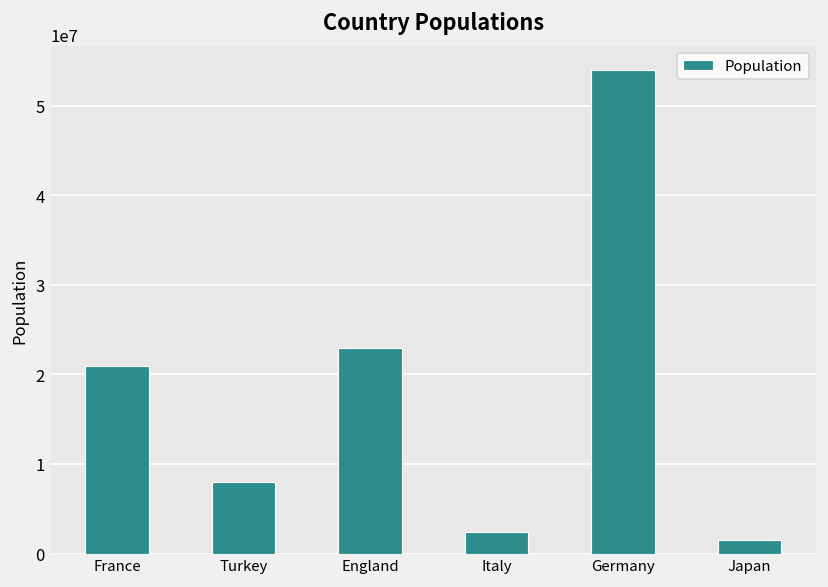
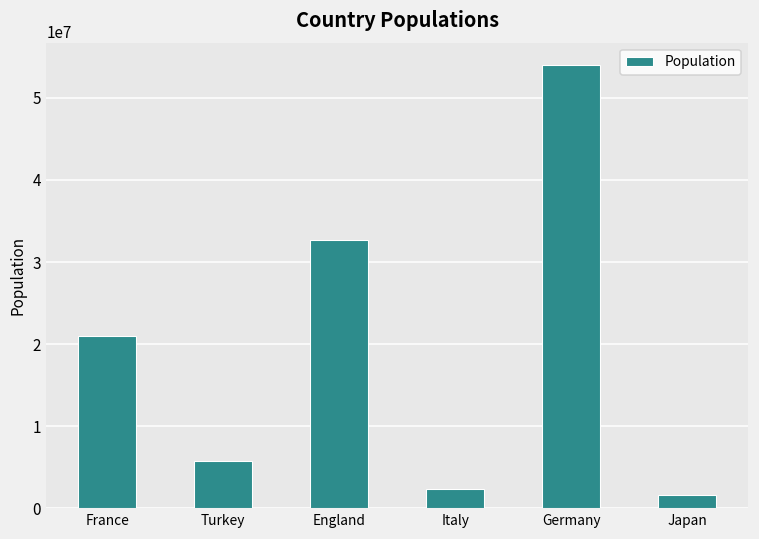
  {
    "France": 21000000,
-   "Turkey": 8000000,
-   "England": 23000000,
+   "Turkey": 6000000,
+   "England": 33000000,
    "Italy": 2000000,
    "Germany": 54000000,
    "Japan": 2000000
  }
